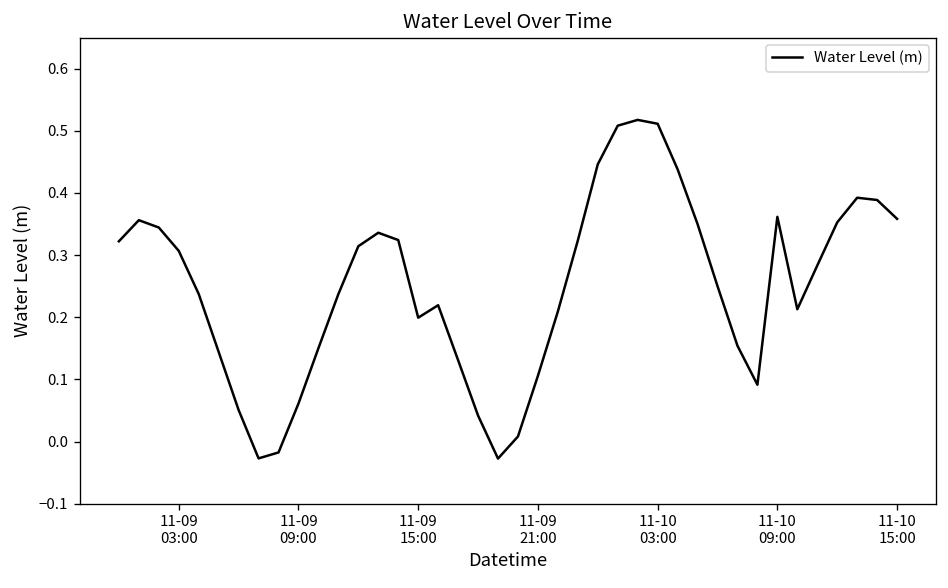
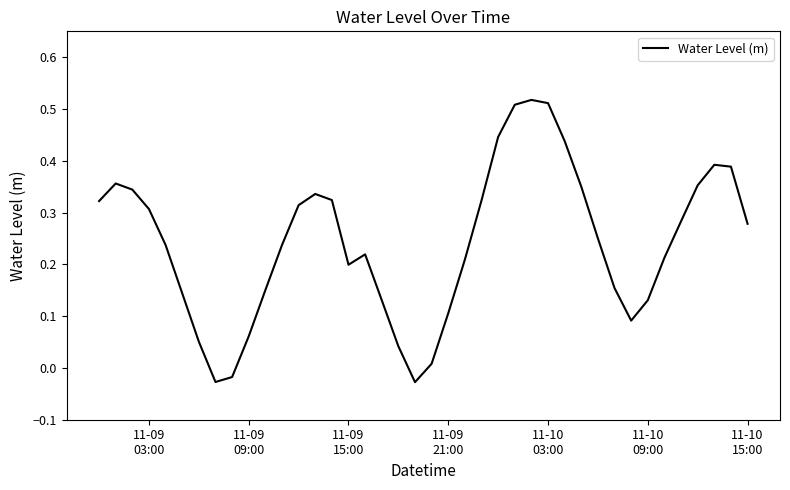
  {
    "11-09 03:00": 0.31,
    "11-09 09:00": 0.06,
    "11-09 15:00": 0.20,
    "11-09 21:00": 0.11,
    "11-10 03:00": 0.51,
-   "11-10 09:00": 0.36,
-   "11-10 15:00": 0.36
+   "11-10 09:00": 0.13,
+   "11-10 15:00": 0.28
  }
